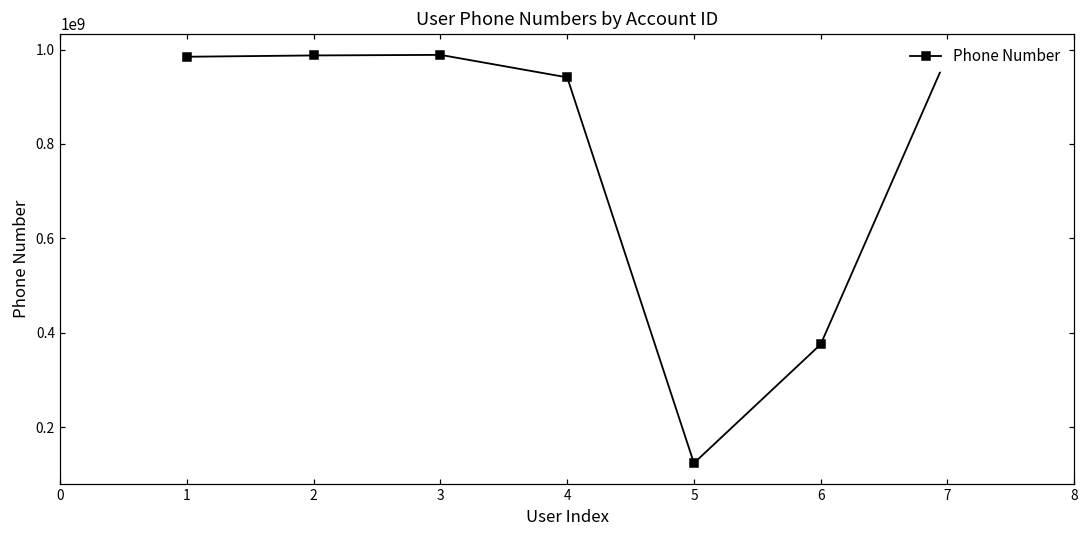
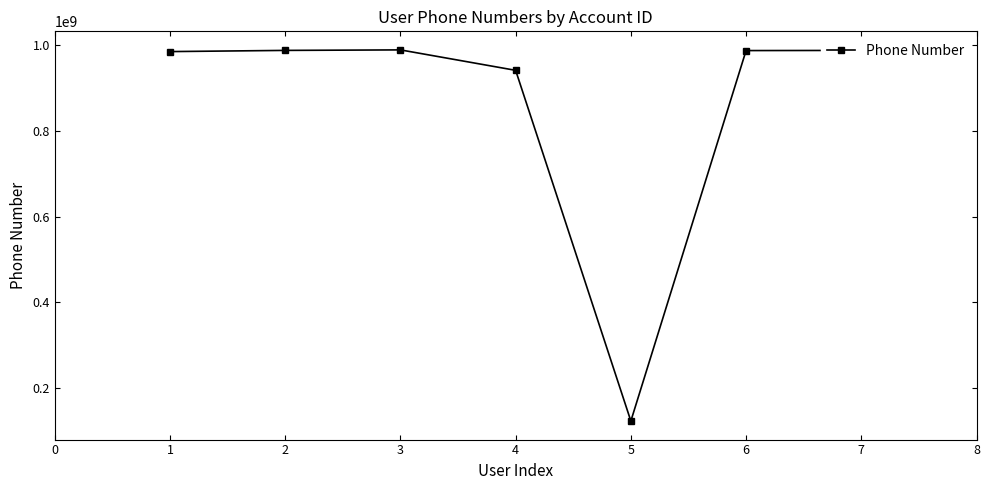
  {
    "1": 980000000,
    "2": 990000000,
    "3": 990000000,
    "4": 940000000,
    "5": 120000000,
-   "6": 380000000
+   "6": 990000000
  }
